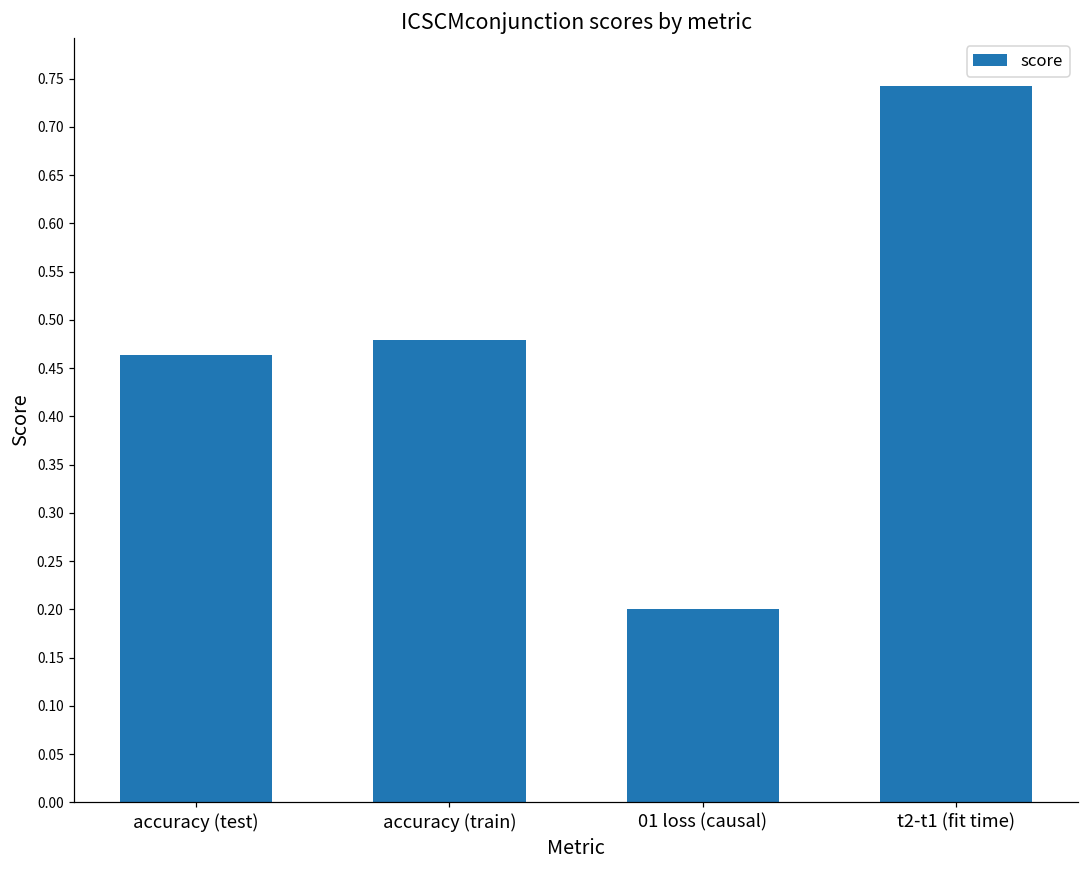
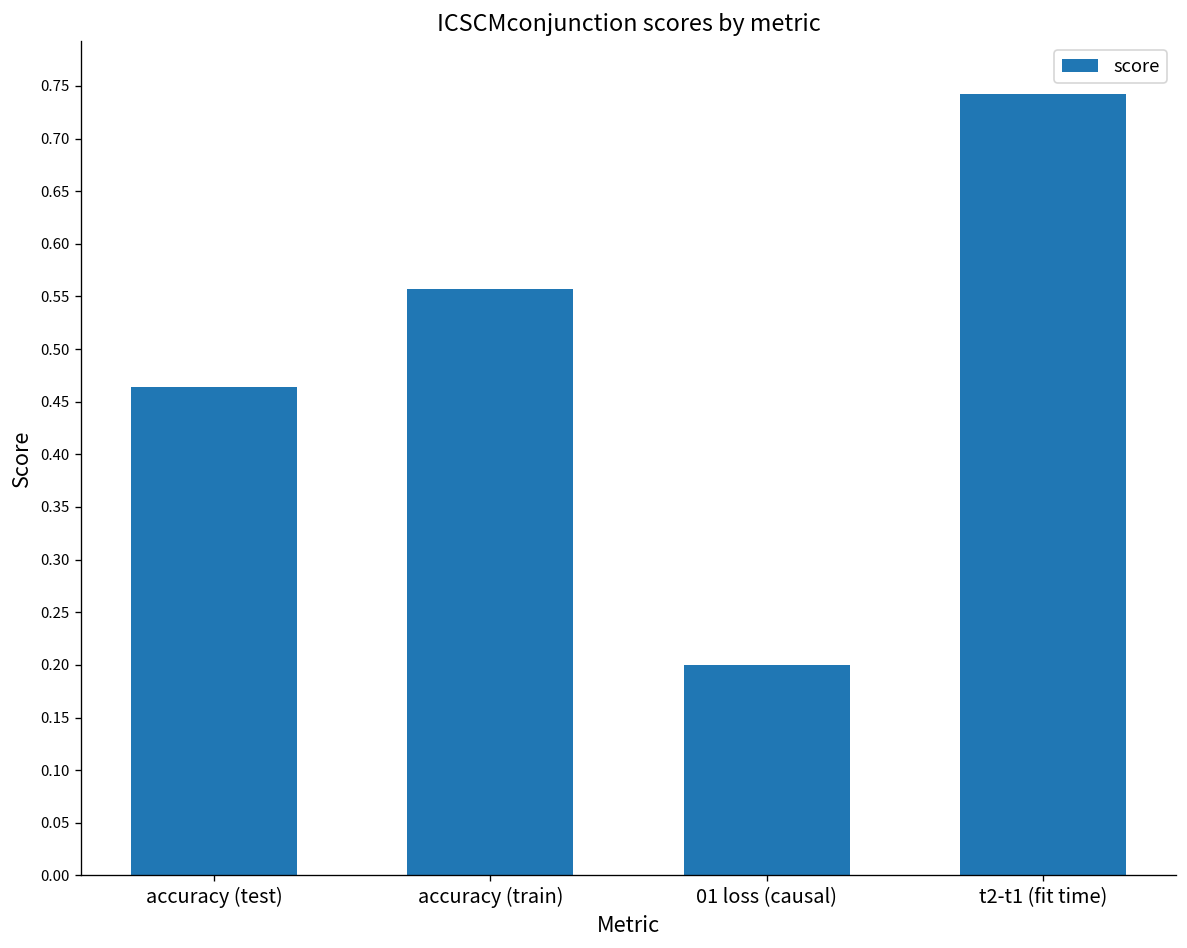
  {
    "accuracy (test)": 0.46,
-   "accuracy (train)": 0.48,
+   "accuracy (train)": 0.56,
    "01 loss (causal)": 0.20,
    "t2-t1 (fit time)": 0.74
  }
